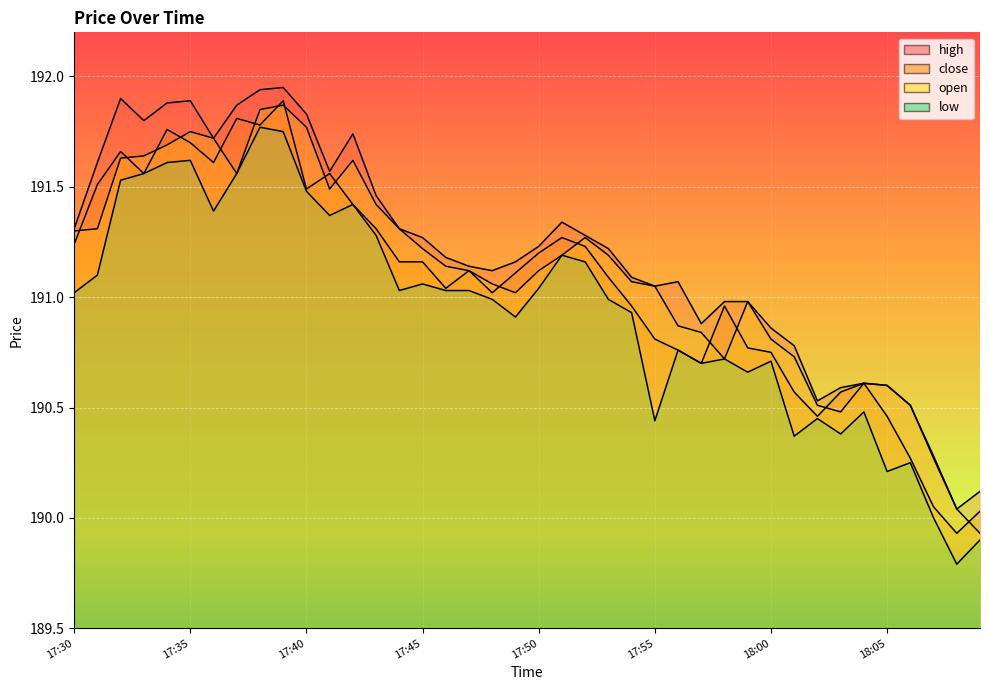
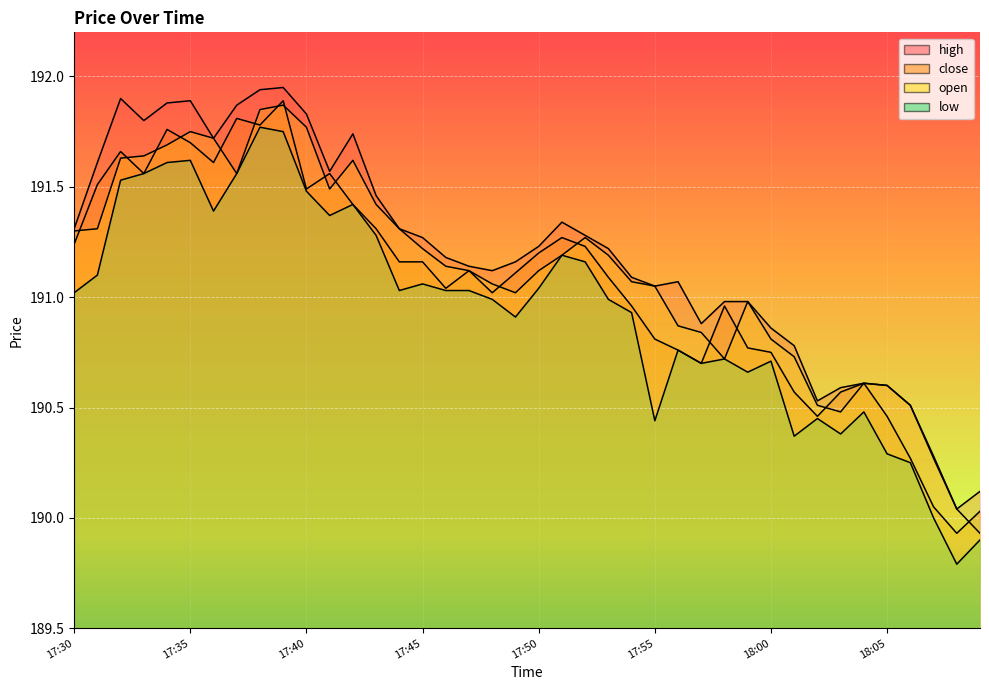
  {
    "low": {
      "17:30": 191.02,
      "17:35": 191.62,
      "17:45": 191.06,
      "17:50": 191.04,
      "17:55": 190.44,
      "18:00": 190.71,
-     "18:05": 190.21
+     "18:05": 190.29
    }
  }
